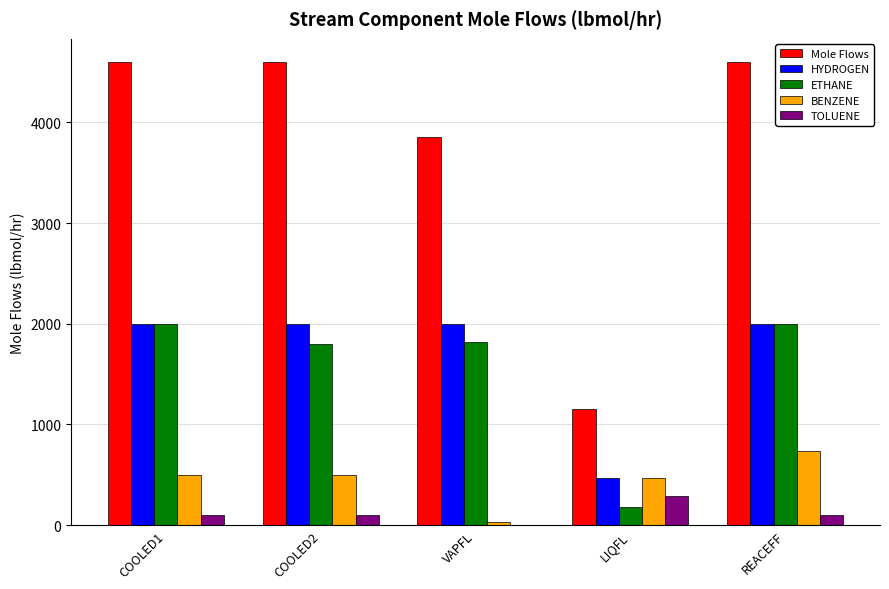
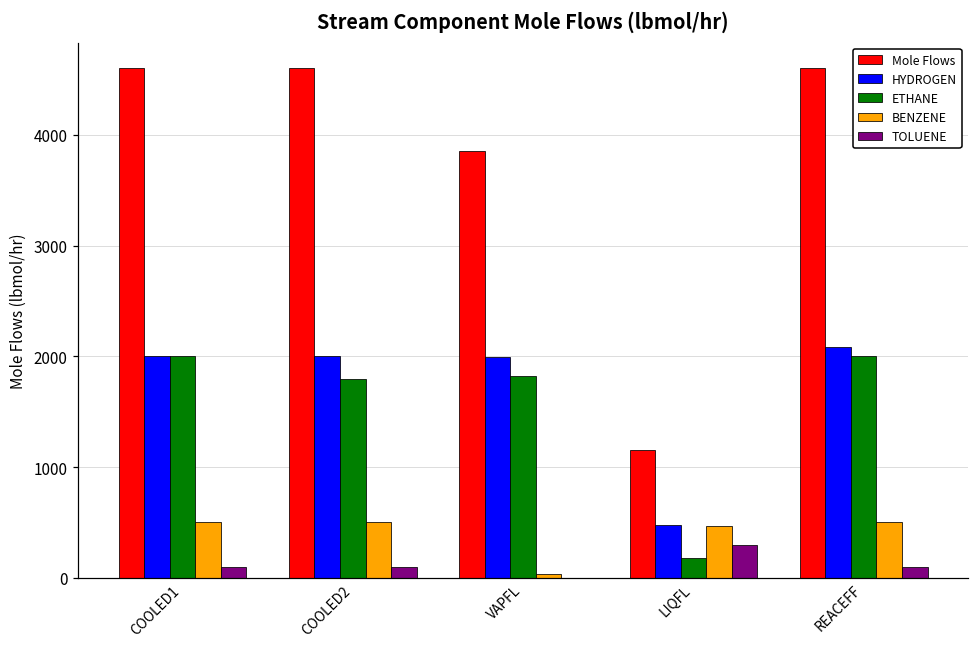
  {
    "Mole Flows": {
      "COOLED1": 4600,
      "COOLED2": 4600,
      "VAPFL": 3850,
      "LIQFL": 1160,
      "REACEFF": 4600
    },
    "HYDROGEN": {
      "COOLED1": 2000,
      "COOLED2": 2000,
      "VAPFL": 1990,
      "LIQFL": 470,
-     "REACEFF": 2000
+     "REACEFF": 2080
    },
    "ETHANE": {
      "COOLED1": 2000,
      "COOLED2": 1800,
      "VAPFL": 1820,
      "LIQFL": 180,
      "REACEFF": 2000
    },
    "BENZENE": {
      "COOLED1": 500,
      "COOLED2": 500,
      "VAPFL": 30,
      "LIQFL": 470,
-     "REACEFF": 730
+     "REACEFF": 500
    },
    "TOLUENE": {
      "COOLED1": 100,
      "COOLED2": 100,
      "LIQFL": 290,
      "REACEFF": 100
    }
  }
